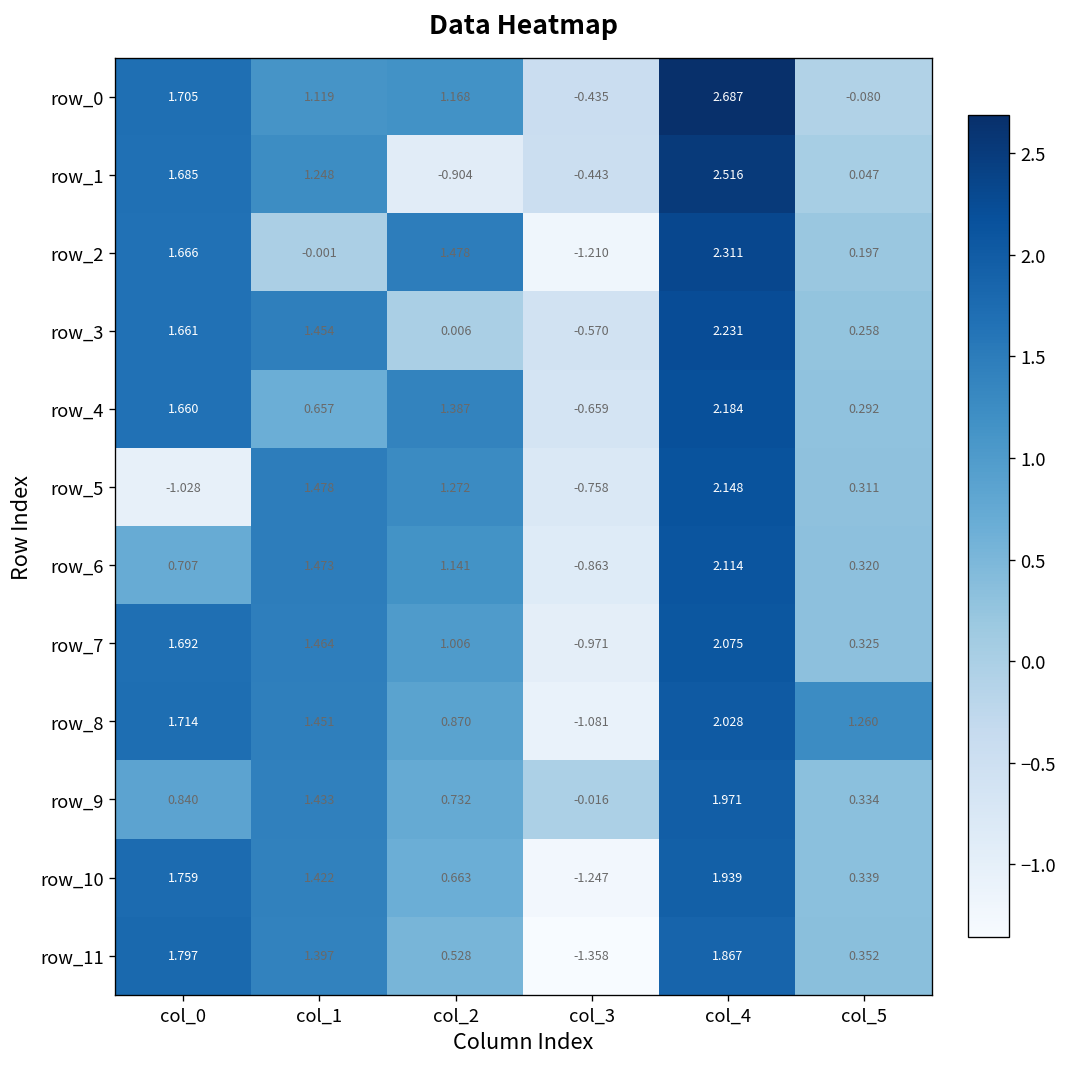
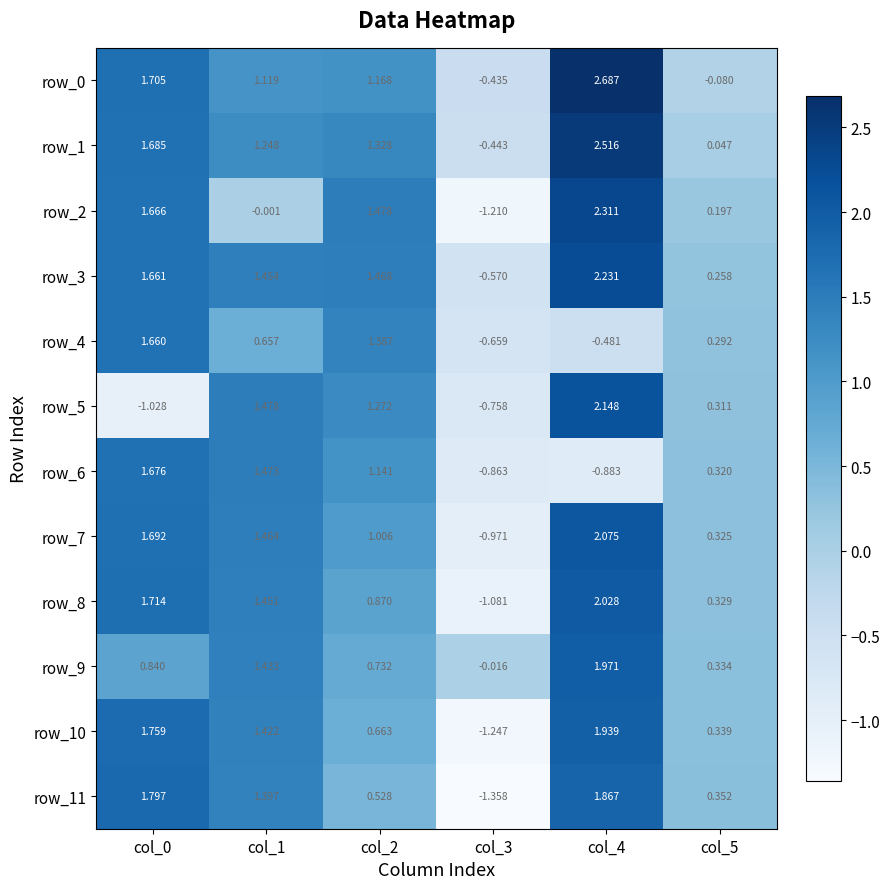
  {
    "row_0": {
      "col_0": 1.705,
      "col_1": 1.119,
      "col_2": 1.168,
      "col_3": -0.435,
      "col_4": 2.687,
      "col_5": -0.080
    },
    "row_1": {
      "col_0": 1.685,
      "col_1": 1.248,
-     "col_2": -0.904,
+     "col_2": 1.328,
      "col_3": -0.443,
      "col_4": 2.516,
      "col_5": 0.047
    },
    "row_2": {
      "col_0": 1.666,
      "col_1": -0.001,
      "col_2": 1.478,
      "col_3": -1.210,
      "col_4": 2.311,
      "col_5": 0.197
    },
    "row_3": {
      "col_0": 1.661,
      "col_1": 1.454,
-     "col_2": 0.006,
+     "col_2": 1.468,
      "col_3": -0.570,
      "col_4": 2.231,
      "col_5": 0.258
    },
    "row_4": {
      "col_0": 1.660,
      "col_1": 0.657,
      "col_2": 1.387,
      "col_3": -0.659,
-     "col_4": 2.184,
+     "col_4": -0.481,
      "col_5": 0.292
    },
    "row_5": {
      "col_0": -1.028,
      "col_1": 1.478,
      "col_2": 1.272,
      "col_3": -0.758,
      "col_4": 2.148,
      "col_5": 0.311
    },
    "row_6": {
-     "col_0": 0.707,
+     "col_0": 1.676,
      "col_1": 1.473,
      "col_2": 1.141,
      "col_3": -0.863,
-     "col_4": 2.114,
+     "col_4": -0.883,
      "col_5": 0.320
    },
    "row_7": {
      "col_0": 1.692,
      "col_1": 1.464,
      "col_2": 1.006,
      "col_3": -0.971,
      "col_4": 2.075,
      "col_5": 0.325
    },
    "row_8": {
      "col_0": 1.714,
      "col_1": 1.451,
      "col_2": 0.870,
      "col_3": -1.081,
      "col_4": 2.028,
-     "col_5": 1.260
+     "col_5": 0.329
    },
    "row_9": {
      "col_0": 0.840,
      "col_1": 1.433,
      "col_2": 0.732,
      "col_3": -0.016,
      "col_4": 1.971,
      "col_5": 0.334
    },
    "row_10": {
      "col_0": 1.759,
      "col_1": 1.422,
      "col_2": 0.663,
      "col_3": -1.247,
      "col_4": 1.939,
      "col_5": 0.339
    },
    "row_11": {
      "col_0": 1.797,
      "col_1": 1.397,
      "col_2": 0.528,
      "col_3": -1.358,
      "col_4": 1.867,
      "col_5": 0.352
    }
  }
